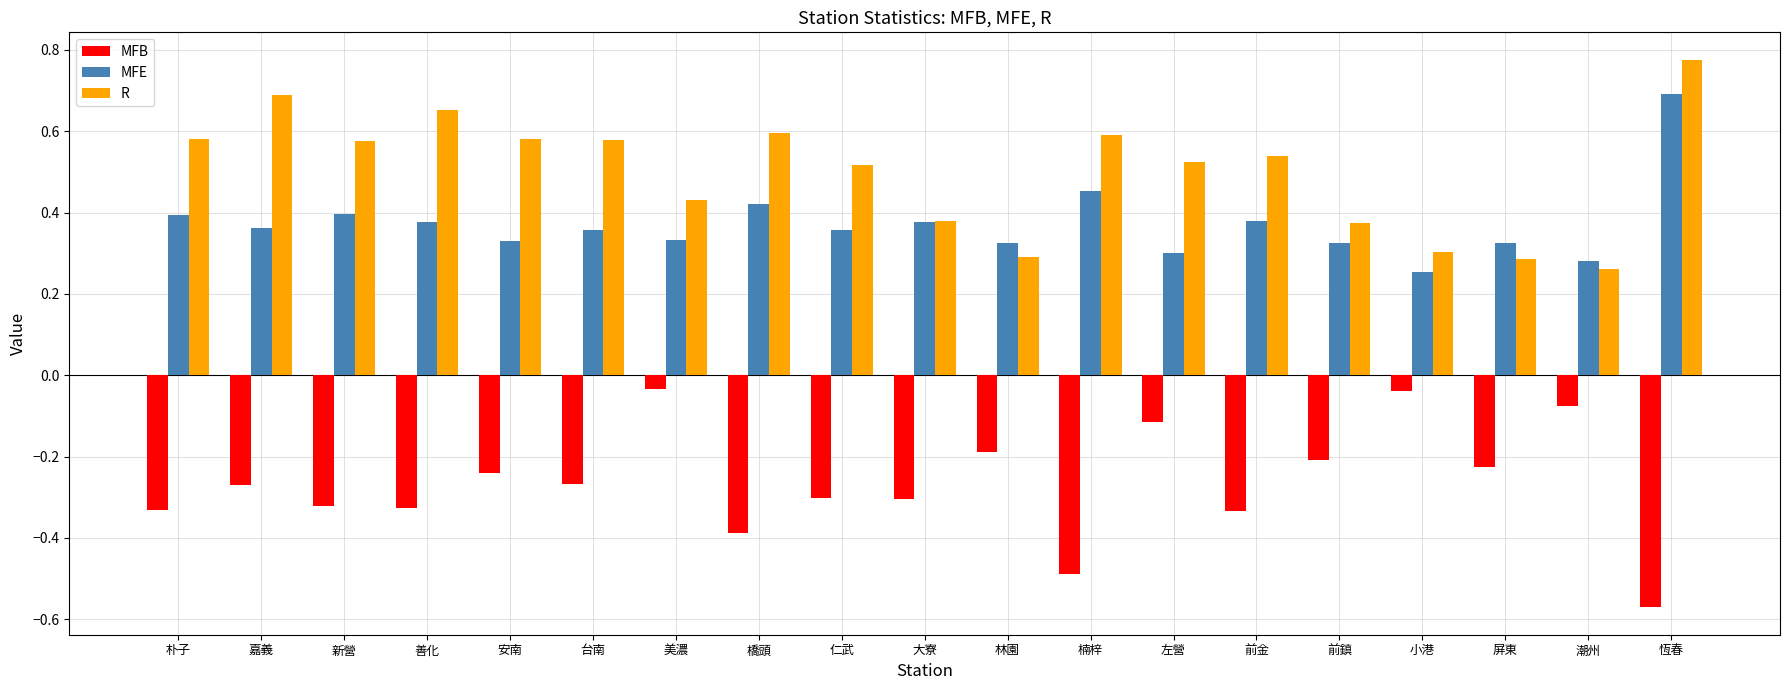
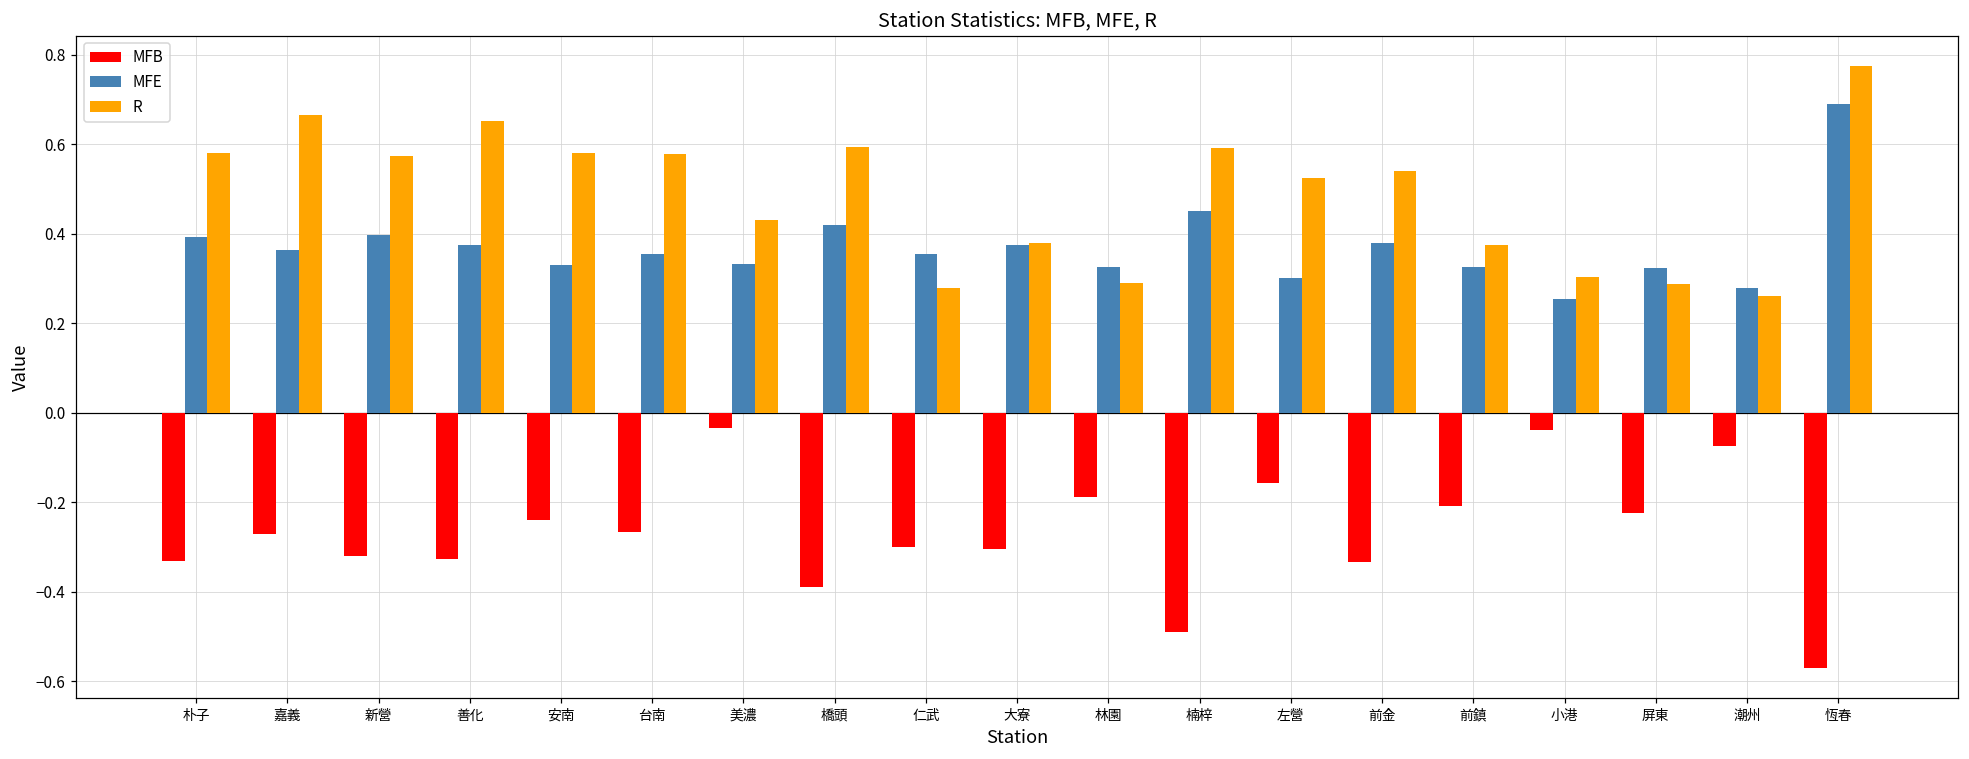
  {
    "MFB": {
      "朴子": -0.33,
      "嘉義": -0.27,
      "新營": -0.32,
      "善化": -0.33,
      "安南": -0.24,
      "台南": -0.27,
      "美濃": -0.03,
      "橋頭": -0.39,
      "仁武": -0.30,
      "大寮": -0.31,
      "林園": -0.19,
      "楠梓": -0.49,
-     "左營": -0.12,
+     "左營": -0.16,
      "前金": -0.33,
      "前鎮": -0.21,
      "小港": -0.04,
      "屏東": -0.23,
      "潮州": -0.08,
      "恆春": -0.57
    },
    "MFE": {
      "朴子": 0.39,
      "嘉義": 0.36,
      "新營": 0.40,
      "善化": 0.38,
      "安南": 0.33,
      "台南": 0.36,
      "美濃": 0.33,
      "橋頭": 0.42,
      "仁武": 0.36,
      "大寮": 0.38,
      "林園": 0.33,
      "楠梓": 0.45,
      "左營": 0.30,
      "前金": 0.38,
      "前鎮": 0.33,
      "小港": 0.26,
      "屏東": 0.32,
      "潮州": 0.28,
      "恆春": 0.69
    },
    "R": {
      "朴子": 0.58,
-     "嘉義": 0.69,
+     "嘉義": 0.67,
      "新營": 0.58,
      "善化": 0.65,
      "安南": 0.58,
      "台南": 0.58,
      "美濃": 0.43,
      "橋頭": 0.60,
-     "仁武": 0.52,
+     "仁武": 0.28,
      "大寮": 0.38,
      "林園": 0.29,
      "楠梓": 0.59,
      "左營": 0.53,
      "前金": 0.54,
      "前鎮": 0.38,
      "小港": 0.30,
      "屏東": 0.29,
      "潮州": 0.26,
      "恆春": 0.78
    }
  }
